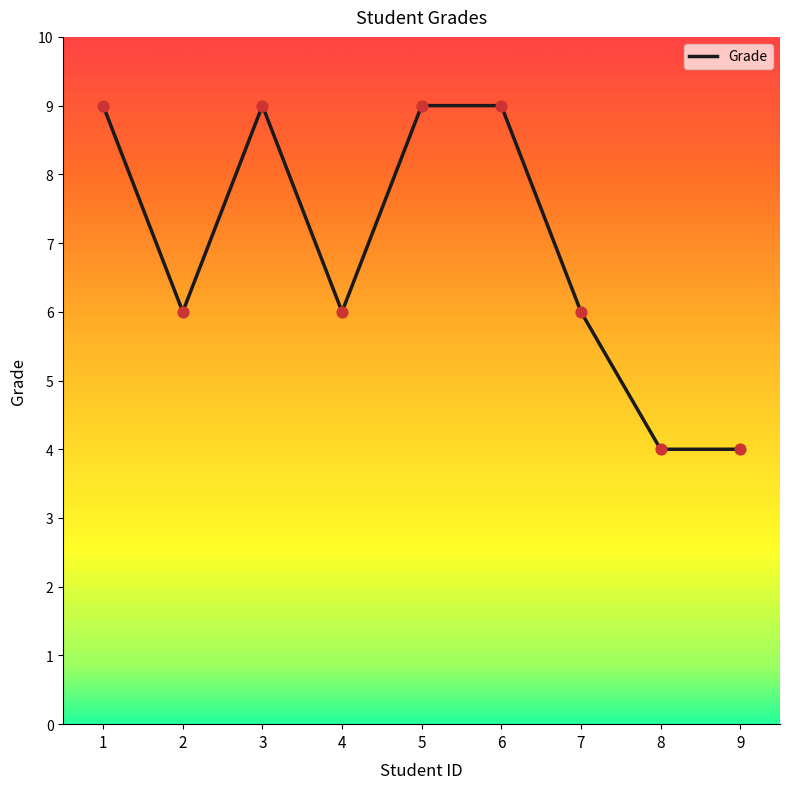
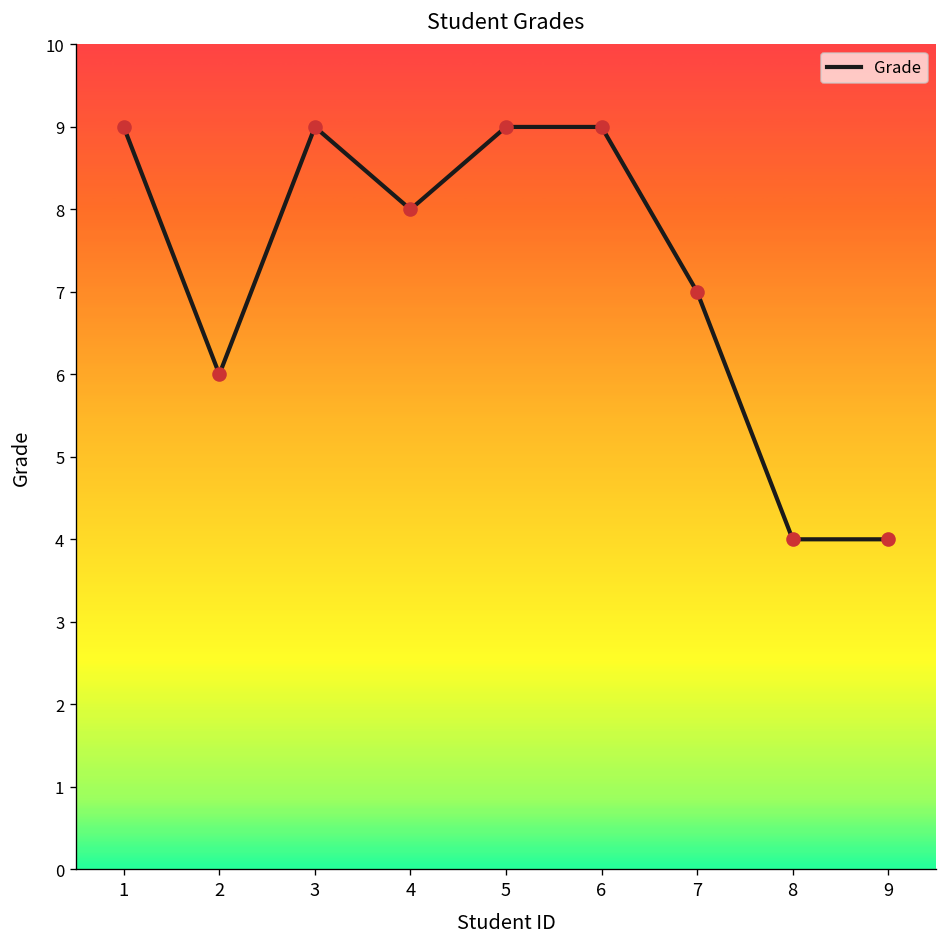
  {
    "1": 9,
    "2": 6,
    "3": 9,
-   "4": 6,
+   "4": 8,
    "5": 9,
    "6": 9,
-   "7": 6,
+   "7": 7,
    "8": 4,
    "9": 4
  }
